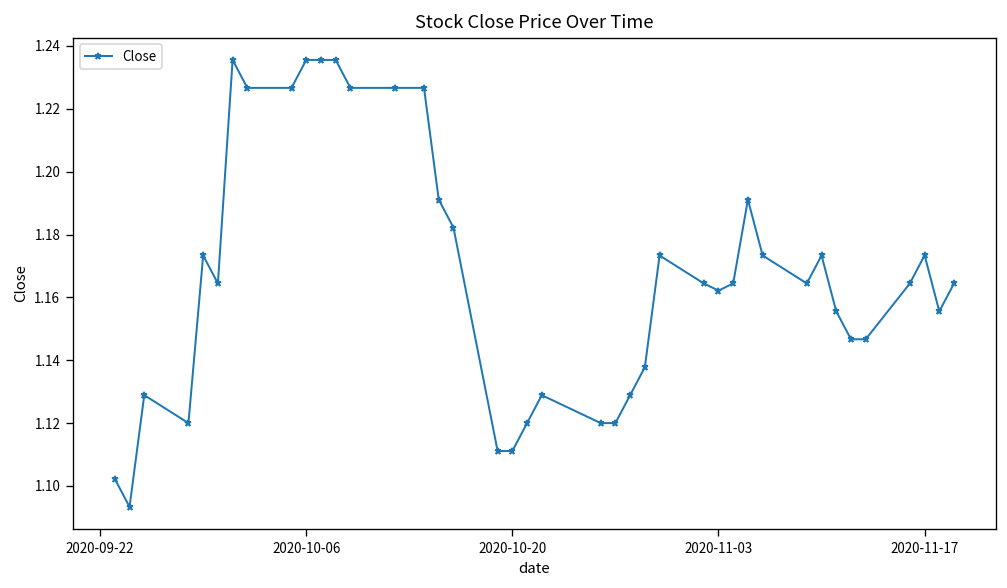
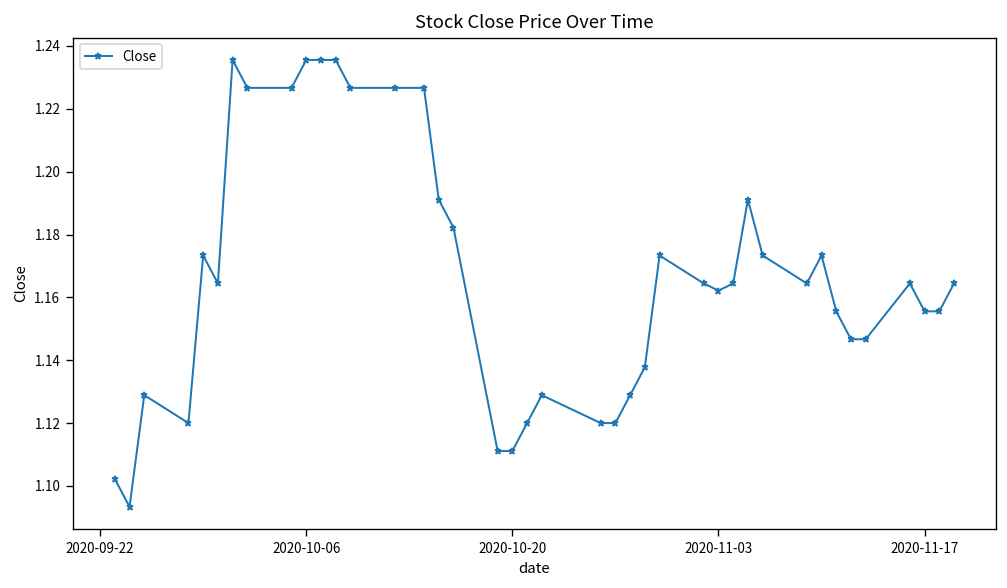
  {
    "2020-10-06": 1.236,
    "2020-10-20": 1.111,
    "2020-11-03": 1.162,
-   "2020-11-17": 1.173
+   "2020-11-17": 1.156
  }
